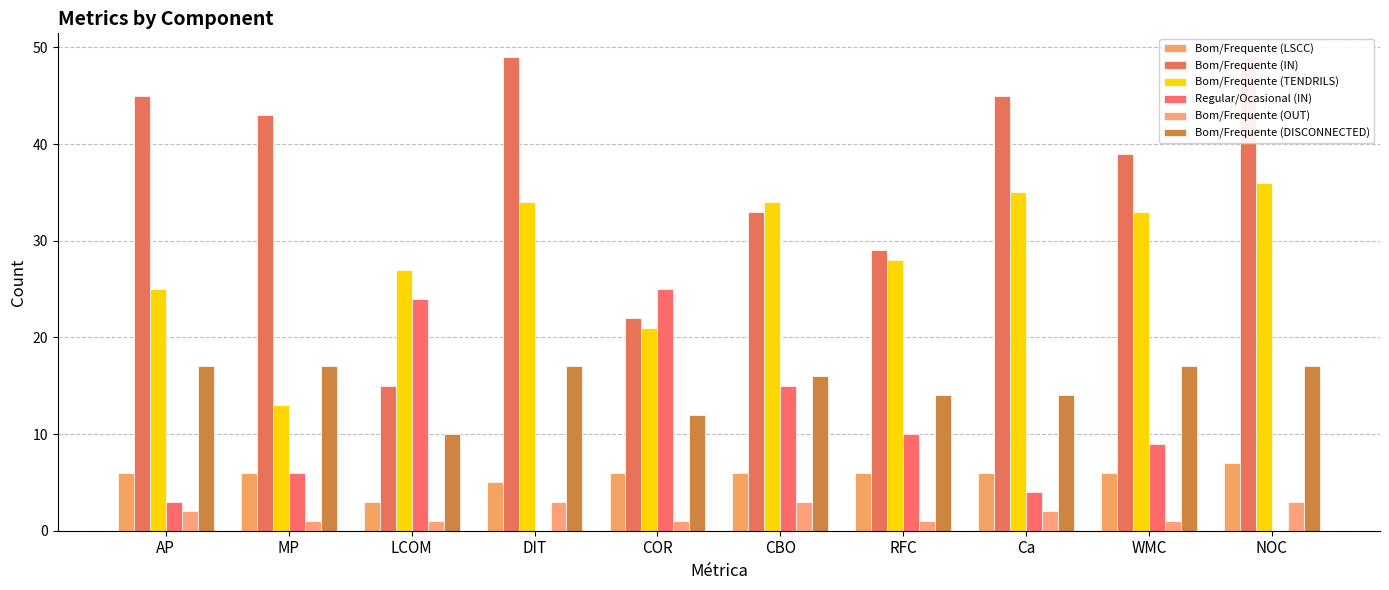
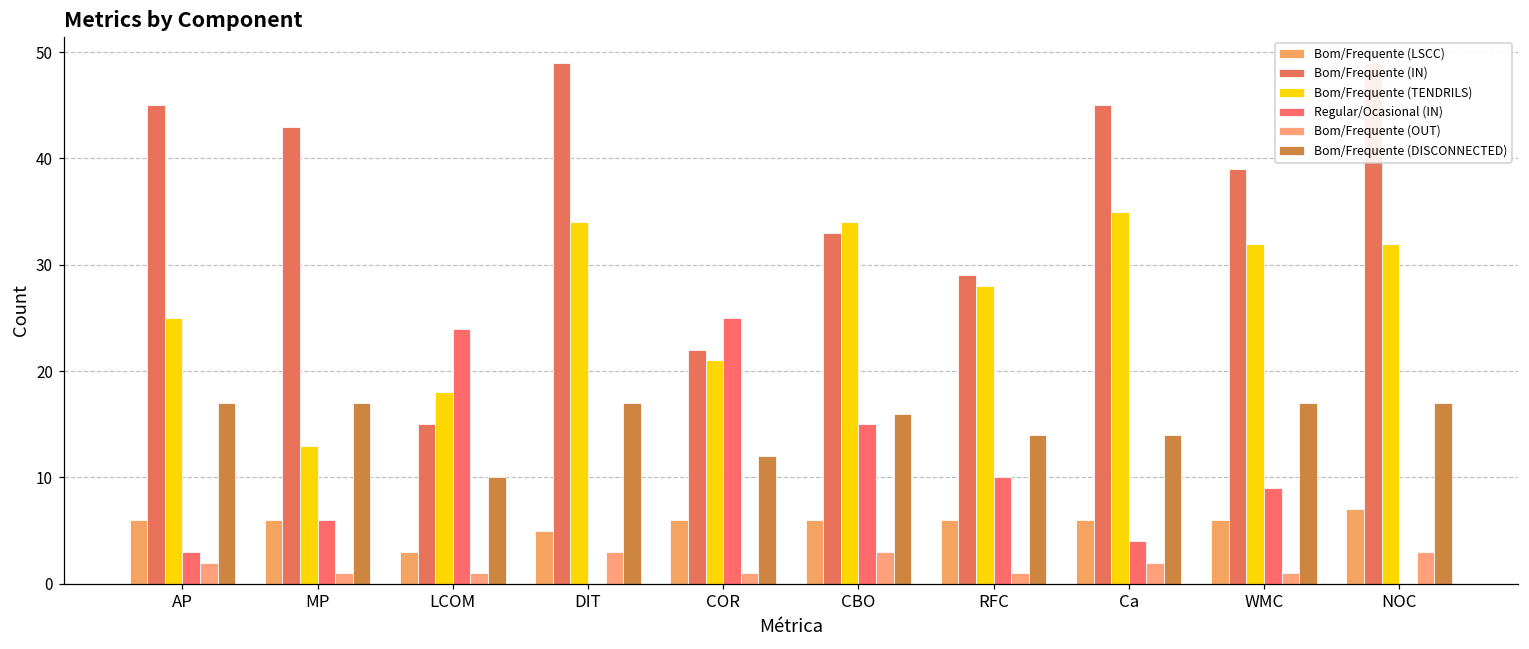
  {
    "Bom/Frequente (TENDRILS)": {
      "AP": 25,
      "MP": 13,
-     "LCOM": 27,
+     "LCOM": 18,
      "DIT": 34,
      "COR": 21,
      "CBO": 34,
      "RFC": 28,
      "Ca": 35,
-     "WMC": 33,
-     "NOC": 36
+     "WMC": 32,
+     "NOC": 32
    }
  }
